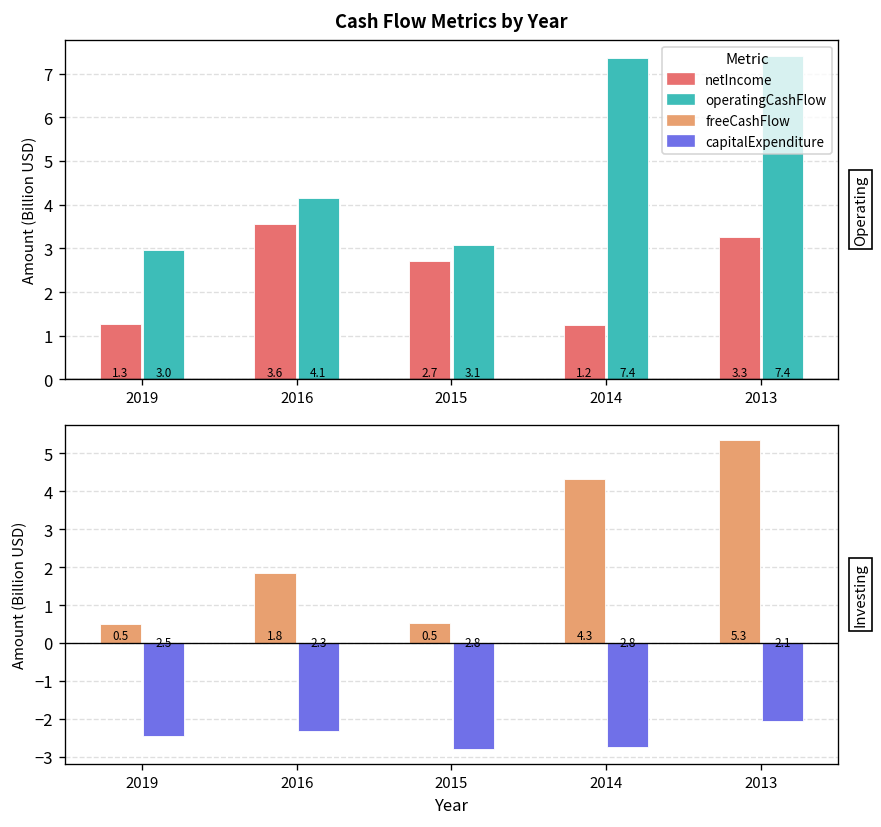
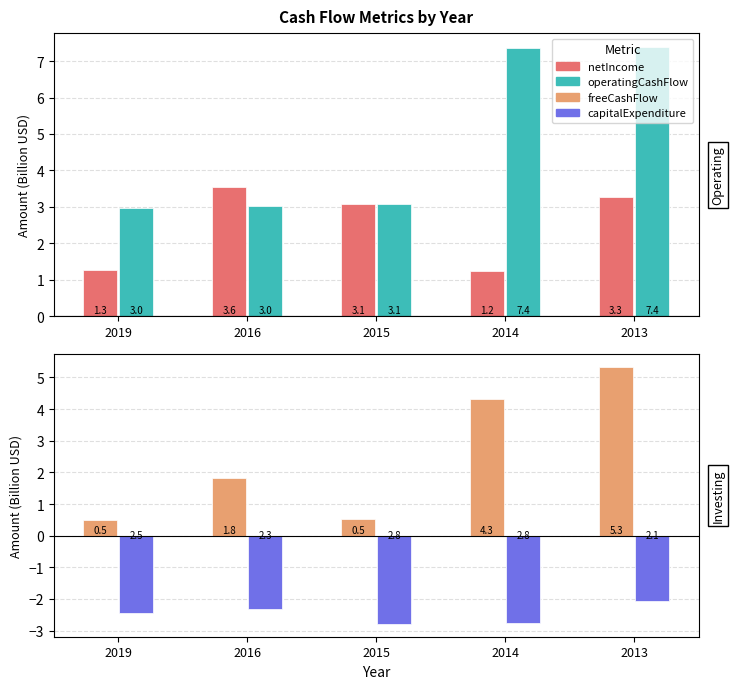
  {
    "Cash Flow Metrics by Year": {
      "netIncome": {
        "2019": 1.3,
        "2016": 3.6,
-       "2015": 2.7,
+       "2015": 3.1,
        "2014": 1.2,
        "2013": 3.3
      },
      "operatingCashFlow": {
        "2019": 3.0,
-       "2016": 4.1,
+       "2016": 3.0,
        "2015": 3.1,
        "2014": 7.4
      }
    }
  }
